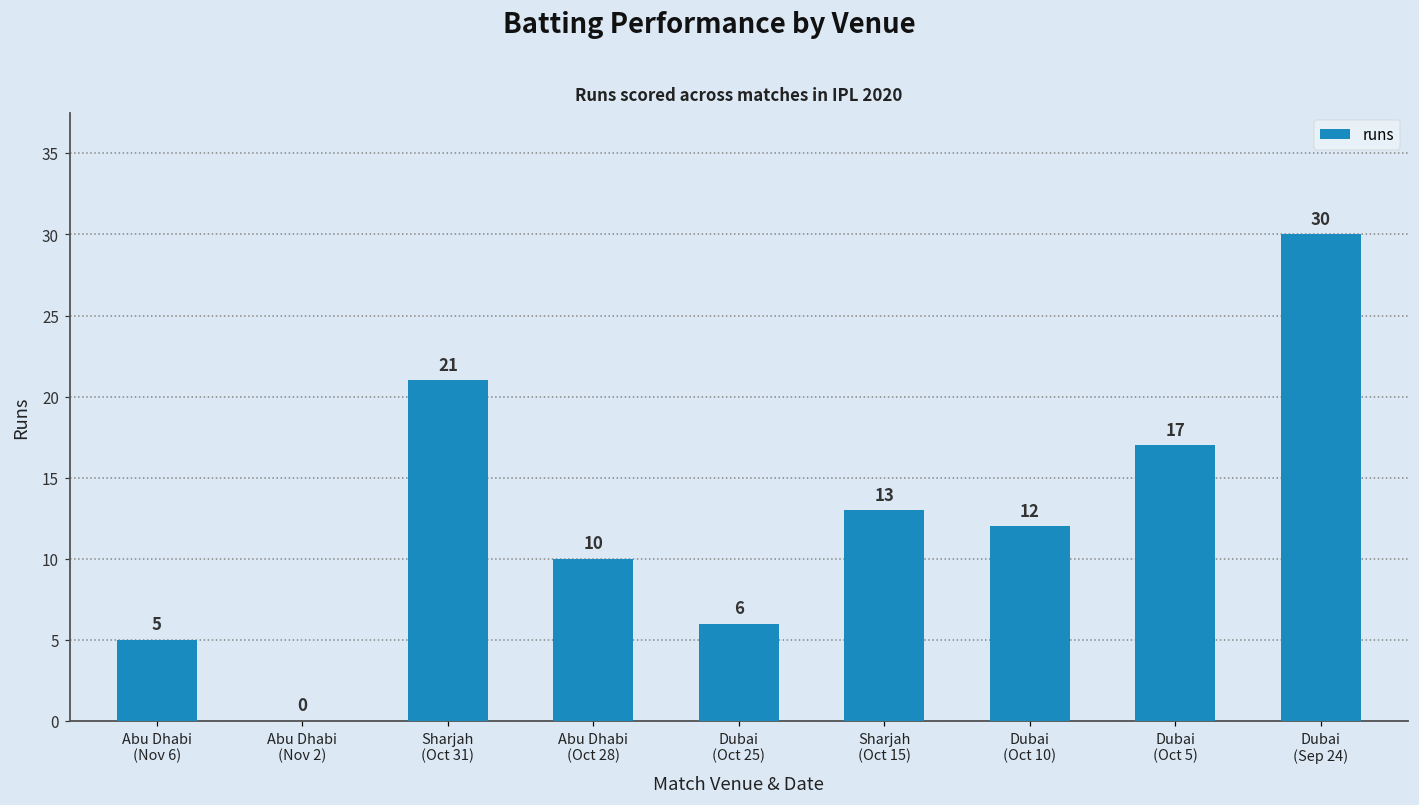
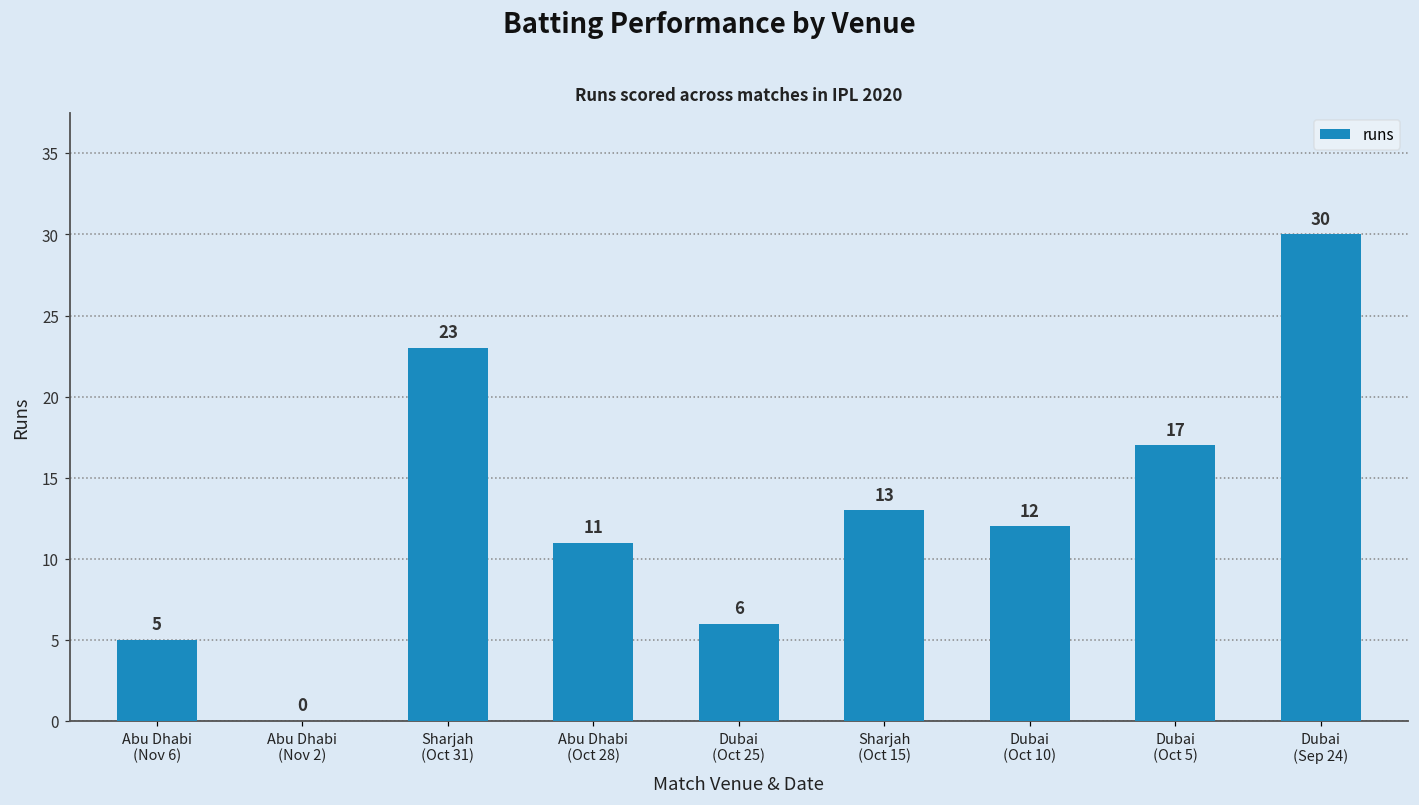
  {
    "Abu Dhabi (Nov 6)": 5,
    "Abu Dhabi (Nov 2)": 0,
-   "Sharjah (Oct 31)": 21,
-   "Abu Dhabi (Oct 28)": 10,
+   "Sharjah (Oct 31)": 23,
+   "Abu Dhabi (Oct 28)": 11,
    "Dubai (Oct 25)": 6,
    "Sharjah (Oct 15)": 13,
    "Dubai (Oct 10)": 12,
    "Dubai (Oct 5)": 17,
    "Dubai (Sep 24)": 30
  }
